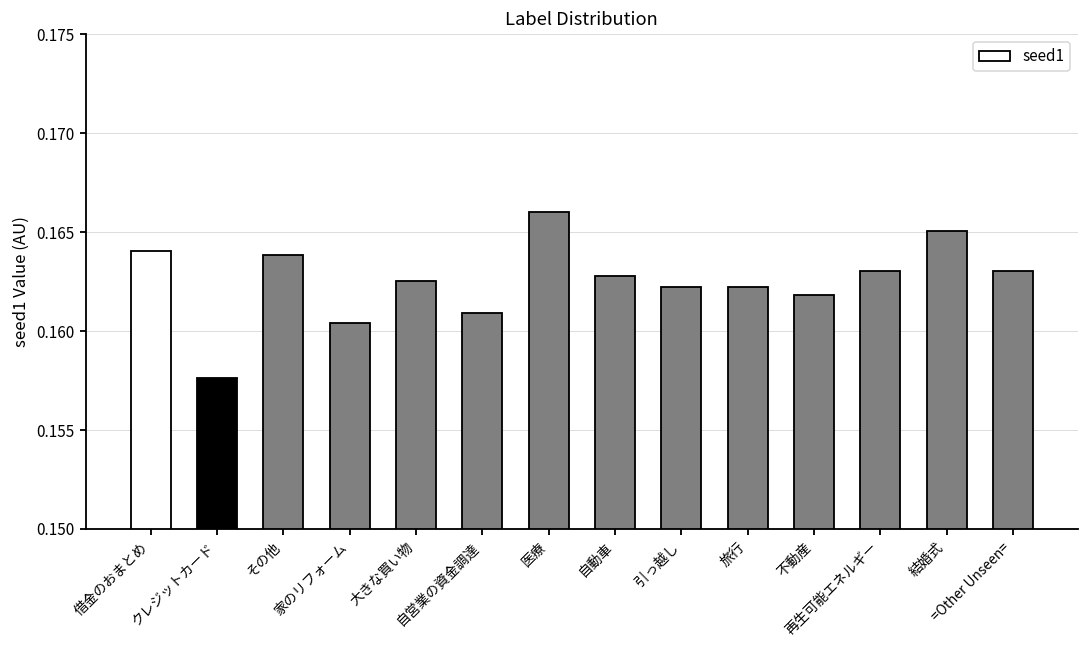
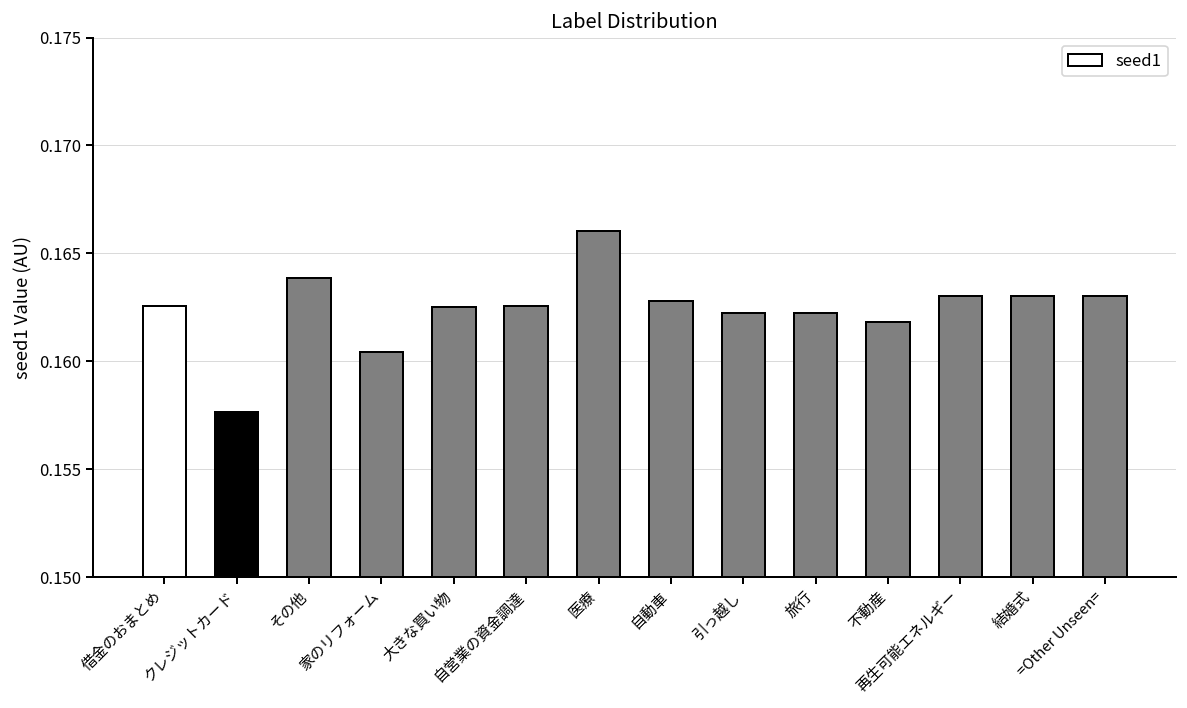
  {
-   "借金のおまとめ": 0.1640,
+   "借金のおまとめ": 0.1625,
    "クレジットカード": 0.1577,
    "その他": 0.1639,
    "家のリフォーム": 0.1604,
    "大きな買い物": 0.1625,
-   "自営業の資金調達": 0.1609,
+   "自営業の資金調達": 0.1625,
    "医療": 0.1660,
    "自動車": 0.1628,
    "引っ越し": 0.1622,
    "旅行": 0.1622,
    "不動産": 0.1618,
    "再生可能エネルギー": 0.1630,
-   "結婚式": 0.1651,
+   "結婚式": 0.1630,
    "=Other Unseen=": 0.1630
  }
